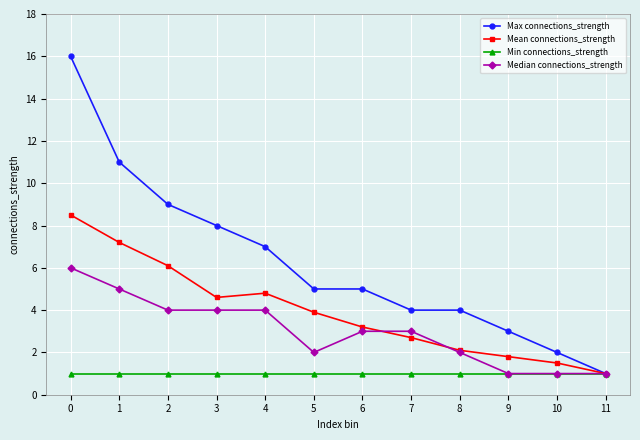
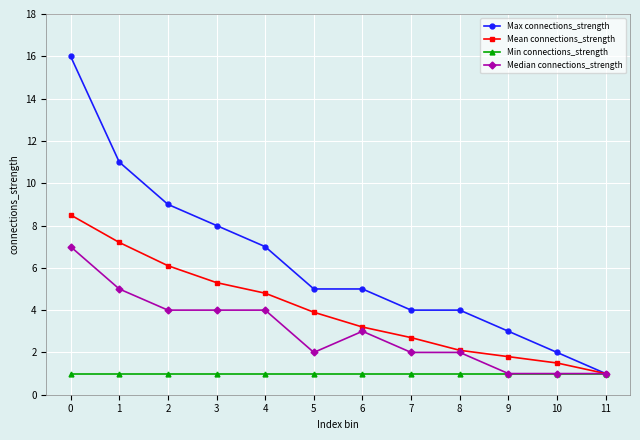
  {
    "Max connections_strength": {
      "0": 16.0,
      "1": 11.0,
      "2": 9.0,
      "3": 8.0,
      "4": 7.0,
      "5": 5.0,
      "6": 5.0,
      "7": 4.0,
      "8": 4.0,
      "9": 3.0,
      "10": 2.0
    },
    "Mean connections_strength": {
      "0": 8.5,
      "1": 7.2,
      "2": 6.1,
-     "3": 4.6,
+     "3": 5.3,
      "4": 4.8,
      "5": 3.9,
      "6": 3.2,
      "7": 2.7,
      "9": 1.8,
      "10": 1.5
    },
    "Min connections_strength": {
      "0": 1.0,
      "1": 1.0,
      "2": 1.0,
      "3": 1.0,
      "4": 1.0,
      "5": 1.0,
      "6": 1.0,
      "7": 1.0,
      "8": 1.0
    },
    "Median connections_strength": {
-     "0": 6,
+     "0": 7,
      "1": 5,
      "2": 4,
      "3": 4,
      "4": 4,
      "5": 2,
      "6": 3,
-     "7": 3
+     "7": 2
    }
  }
